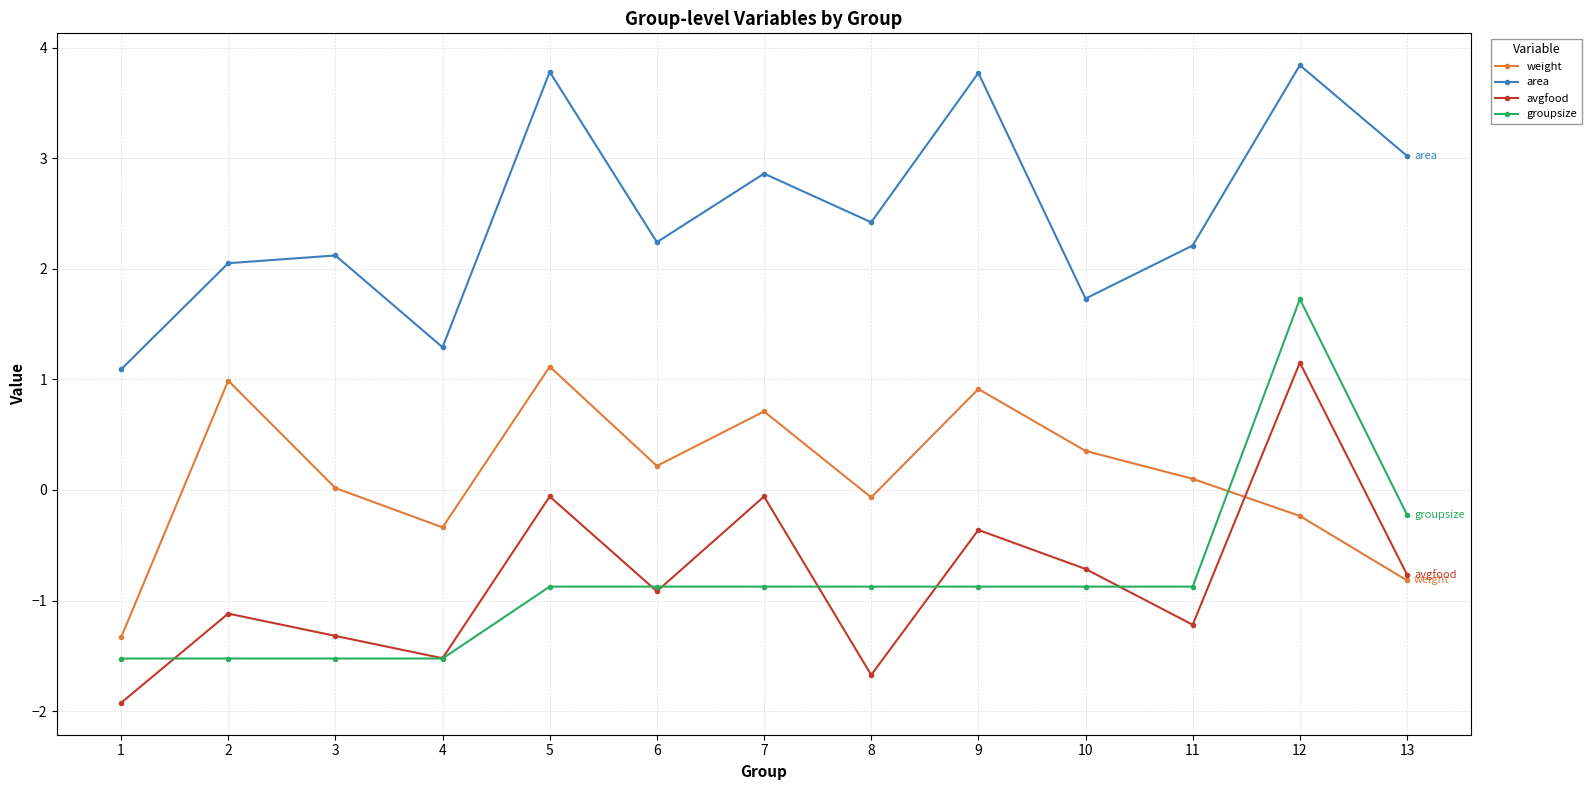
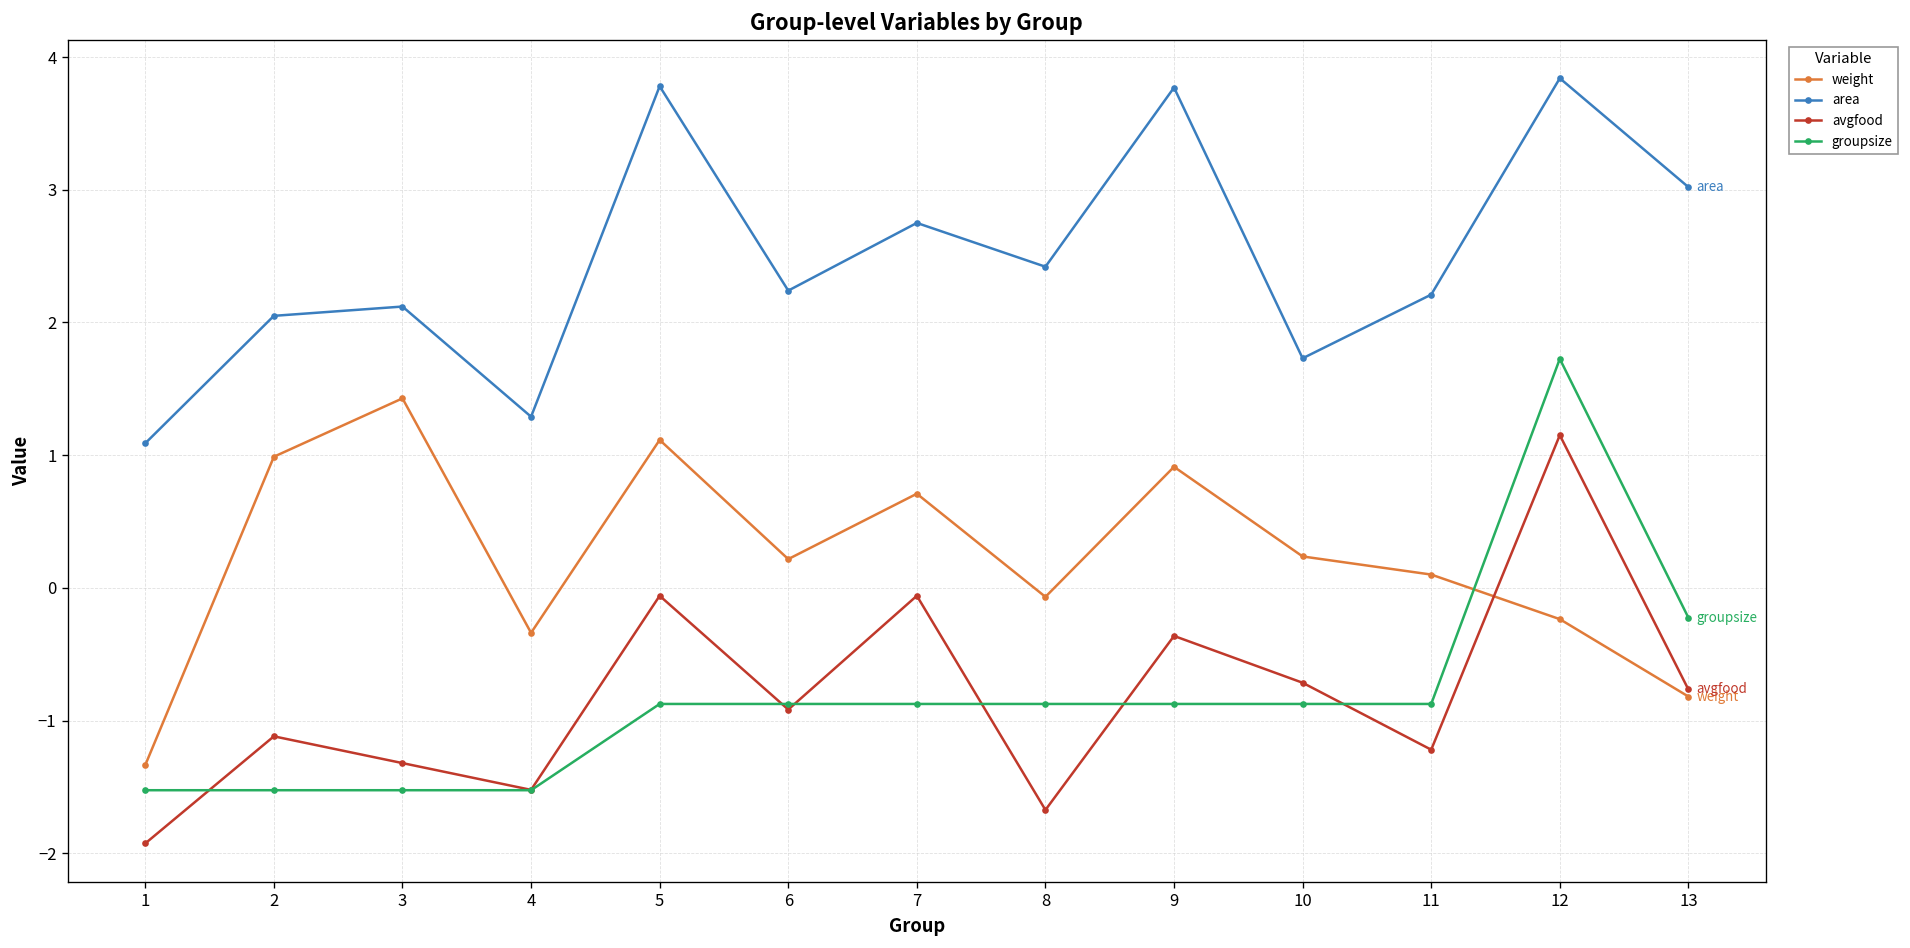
  {
    "weight": {
      "1": -1.33,
      "2": 0.99,
-     "3": 0.02,
+     "3": 1.43,
      "4": -0.34,
      "5": 1.12,
      "6": 0.22,
      "7": 0.71,
      "8": -0.07,
      "9": 0.91,
-     "10": 0.35,
+     "10": 0.24,
      "11": 0.10,
      "12": -0.24,
      "13": -0.82
    },
    "area": {
      "1": 1.09,
      "2": 2.05,
      "3": 2.12,
      "4": 1.29,
      "5": 3.78,
      "6": 2.24,
-     "7": 2.86,
+     "7": 2.75,
      "8": 2.42,
      "9": 3.77,
      "10": 1.73,
      "11": 2.21,
      "12": 3.84,
      "13": 3.02
    },
    "avgfood": {
      "1": -1.92,
      "2": -1.12,
      "3": -1.32,
      "5": -0.06,
      "6": -0.92,
      "7": -0.06,
      "8": -1.67,
      "9": -0.36,
      "10": -0.71,
      "11": -1.22,
      "12": 1.15,
      "13": -0.77
    },
    "groupsize": {
      "1": -1.52,
      "2": -1.52,
      "3": -1.52,
      "5": -0.87,
      "6": -0.87,
      "7": -0.87,
      "8": -0.87,
      "9": -0.87,
      "10": -0.87,
      "11": -0.87,
      "12": 1.73,
      "13": -0.22
    }
  }
